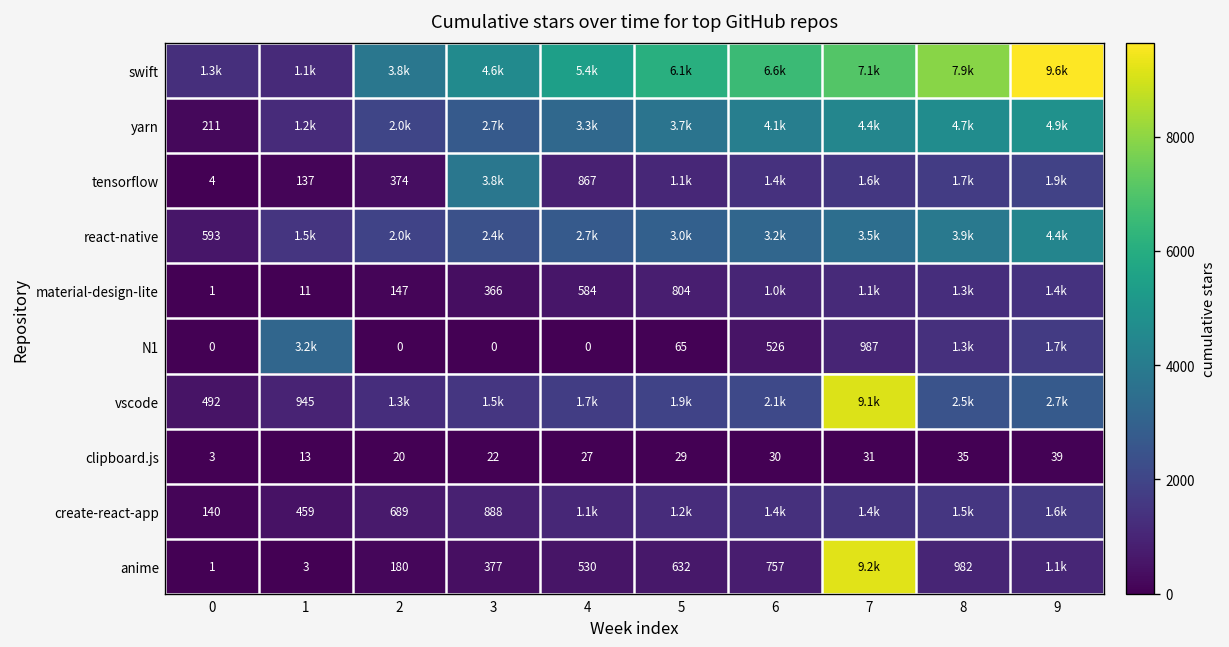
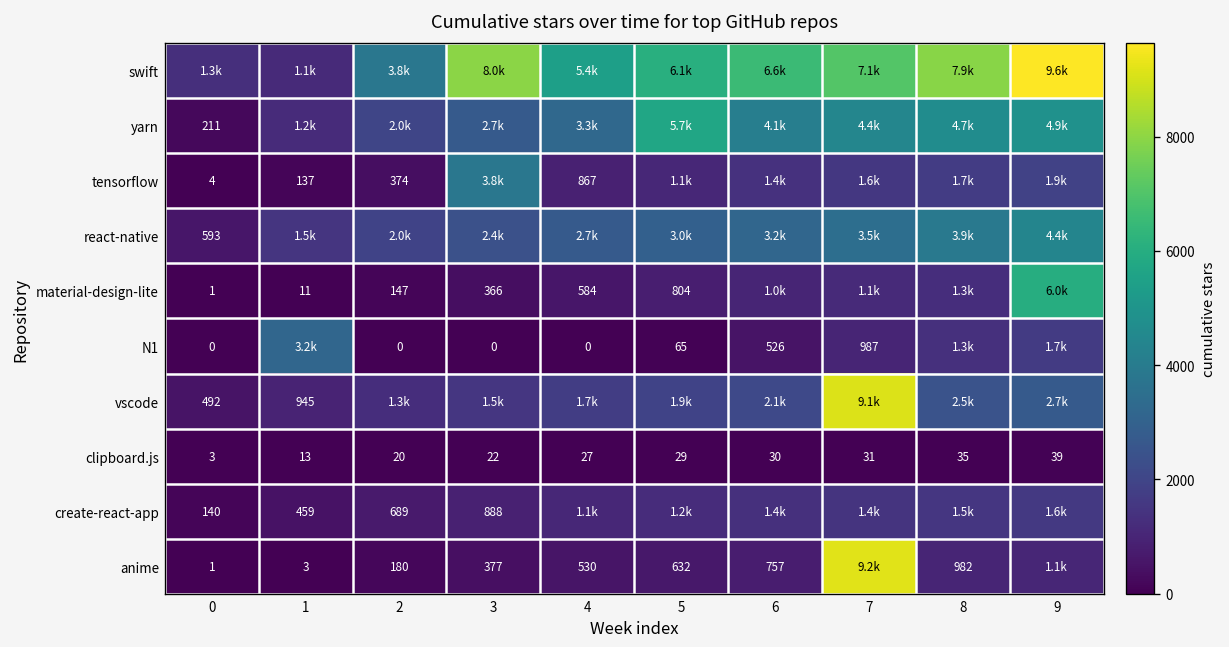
  {
    "swift": {
      "0": "1.3k",
      "1": "1.1k",
      "2": "3.8k",
-     "3": "4.6k",
+     "3": "8.0k",
      "4": "5.4k",
      "5": "6.1k",
      "6": "6.6k",
      "7": "7.1k",
      "8": "7.9k",
      "9": "9.6k"
    },
    "yarn": {
      "0": "211",
      "1": "1.2k",
      "2": "2.0k",
      "3": "2.7k",
      "4": "3.3k",
-     "5": "3.7k",
+     "5": "5.7k",
      "6": "4.1k",
      "7": "4.4k",
      "8": "4.7k",
      "9": "4.9k"
    },
    "tensorflow": {
      "0": "4",
      "1": "137",
      "2": "374",
      "3": "3.8k",
      "4": "867",
      "5": "1.1k",
      "6": "1.4k",
      "7": "1.6k",
      "8": "1.7k",
      "9": "1.9k"
    },
    "react-native": {
      "0": "593",
      "1": "1.5k",
      "2": "2.0k",
      "3": "2.4k",
      "4": "2.7k",
      "5": "3.0k",
      "6": "3.2k",
      "7": "3.5k",
      "8": "3.9k",
      "9": "4.4k"
    },
    "material-design-lite": {
      "0": "1",
      "1": "11",
      "2": "147",
      "3": "366",
      "4": "584",
      "5": "804",
      "6": "1.0k",
      "7": "1.1k",
      "8": "1.3k",
-     "9": "1.4k"
+     "9": "6.0k"
    },
    "N1": {
      "0": "0",
      "1": "3.2k",
      "2": "0",
      "3": "0",
      "4": "0",
      "5": "65",
      "6": "526",
      "7": "987",
      "8": "1.3k",
      "9": "1.7k"
    },
    "vscode": {
      "0": "492",
      "1": "945",
      "2": "1.3k",
      "3": "1.5k",
      "4": "1.7k",
      "5": "1.9k",
      "6": "2.1k",
      "7": "9.1k",
      "8": "2.5k",
      "9": "2.7k"
    },
    "clipboard.js": {
      "0": "3",
      "1": "13",
      "2": "20",
      "3": "22",
      "4": "27",
      "5": "29",
      "6": "30",
      "7": "31",
      "8": "35",
      "9": "39"
    },
    "create-react-app": {
      "0": "140",
      "1": "459",
      "2": "689",
      "3": "888",
      "4": "1.1k",
      "5": "1.2k",
      "6": "1.4k",
      "7": "1.4k",
      "8": "1.5k",
      "9": "1.6k"
    },
    "anime": {
      "0": "1",
      "1": "3",
      "2": "180",
      "3": "377",
      "4": "530",
      "5": "632",
      "6": "757",
      "7": "9.2k",
      "8": "982",
      "9": "1.1k"
    }
  }
